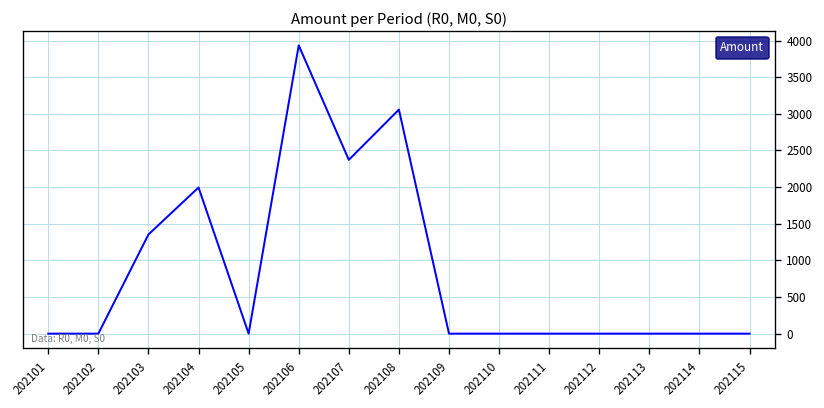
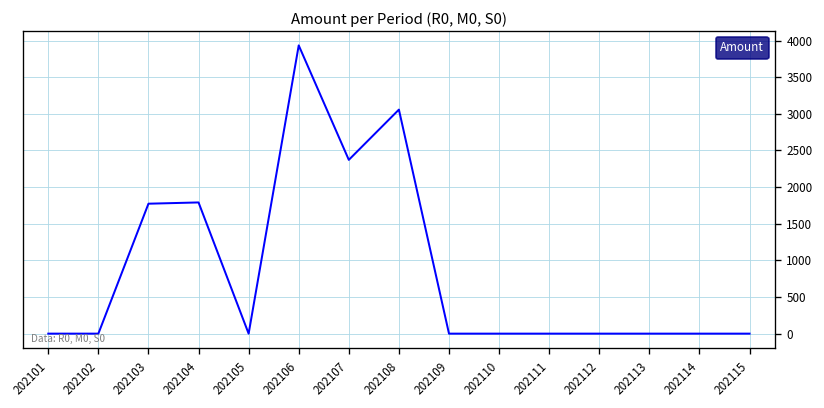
  {
    "202101": 0,
    "202102": 0,
-   "202103": 1400,
-   "202104": 2000,
+   "202103": 1800,
+   "202104": 1800,
    "202105": 0,
    "202106": 3900,
    "202107": 2400,
    "202108": 3100,
    "202109": 0,
    "202110": 0,
    "202111": 0,
    "202112": 0,
    "202113": 0,
    "202114": 0,
    "202115": 0
  }
